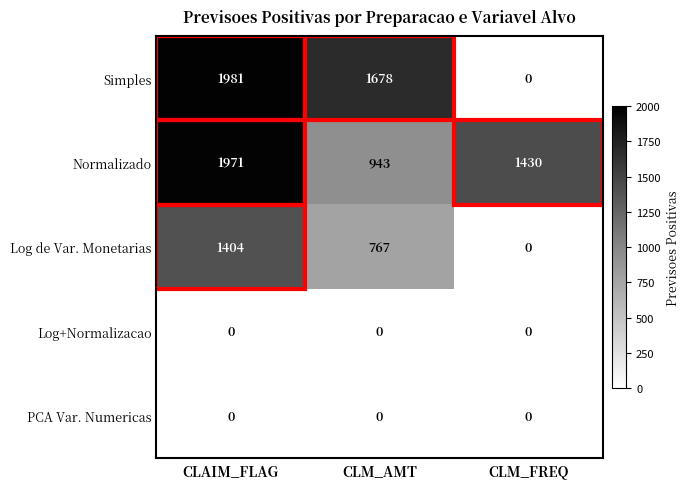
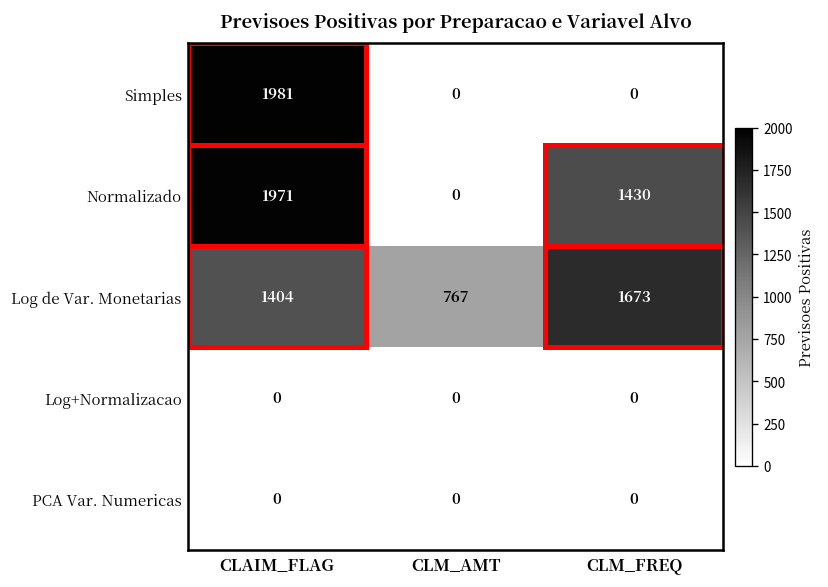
  {
    "Simples": {
      "CLAIM_FLAG": 1981,
-     "CLM_AMT": 1678,
+     "CLM_AMT": 0,
      "CLM_FREQ": 0
    },
    "Normalizado": {
      "CLAIM_FLAG": 1971,
-     "CLM_AMT": 943,
+     "CLM_AMT": 0,
      "CLM_FREQ": 1430
    },
    "Log de Var. Monetarias": {
      "CLAIM_FLAG": 1404,
      "CLM_AMT": 767,
-     "CLM_FREQ": 0
+     "CLM_FREQ": 1673
    },
    "Log+Normalizacao": {
      "CLAIM_FLAG": 0,
      "CLM_AMT": 0,
      "CLM_FREQ": 0
    },
    "PCA Var. Numericas": {
      "CLAIM_FLAG": 0,
      "CLM_AMT": 0,
      "CLM_FREQ": 0
    }
  }
